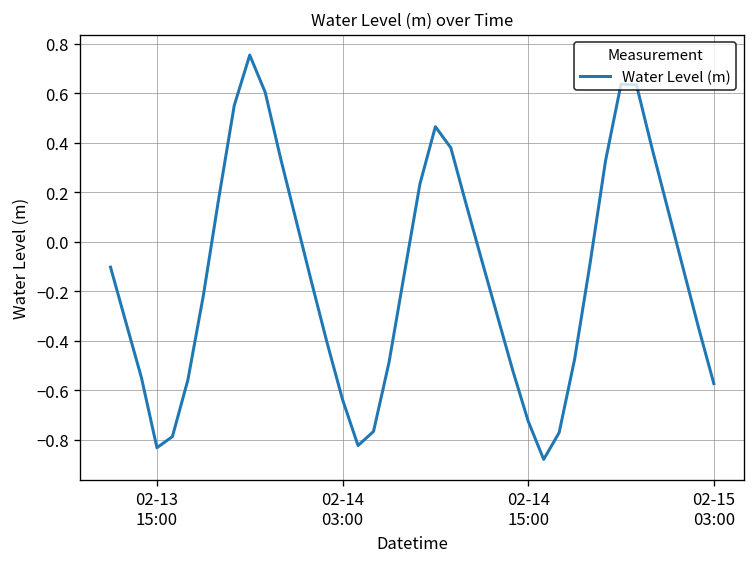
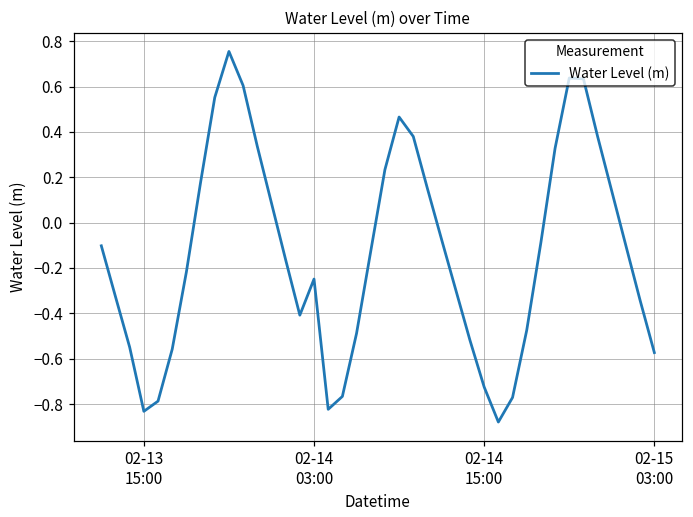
  {
    "02-13 15:00": -0.83,
-   "02-14 03:00": -0.64,
+   "02-14 03:00": -0.25,
    "02-14 15:00": -0.73,
    "02-15 03:00": -0.57
  }
